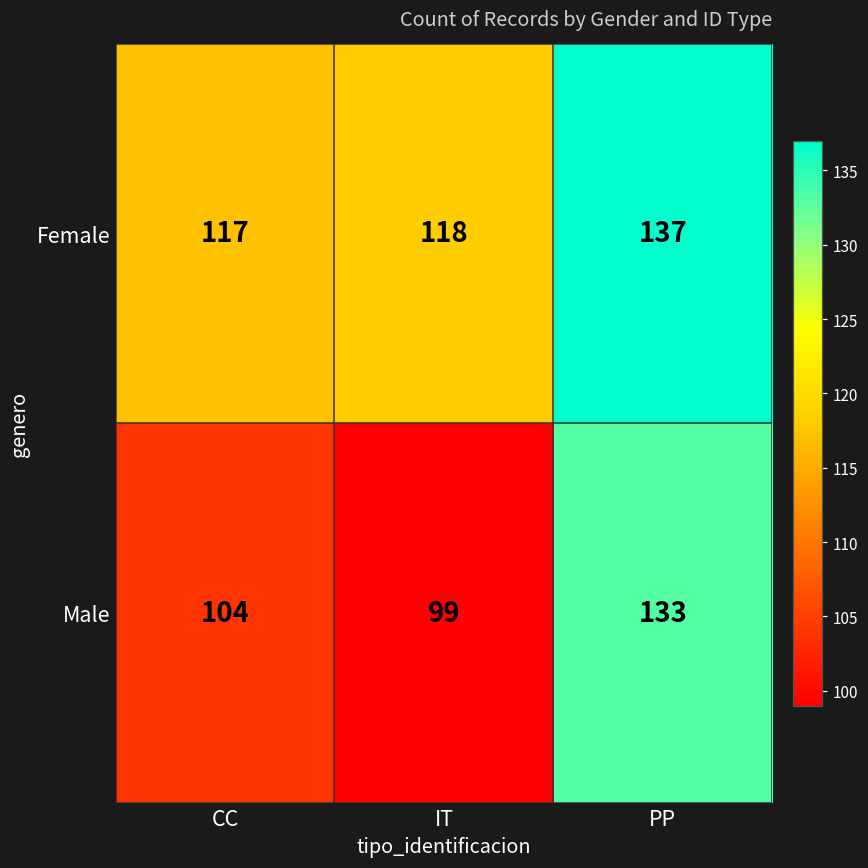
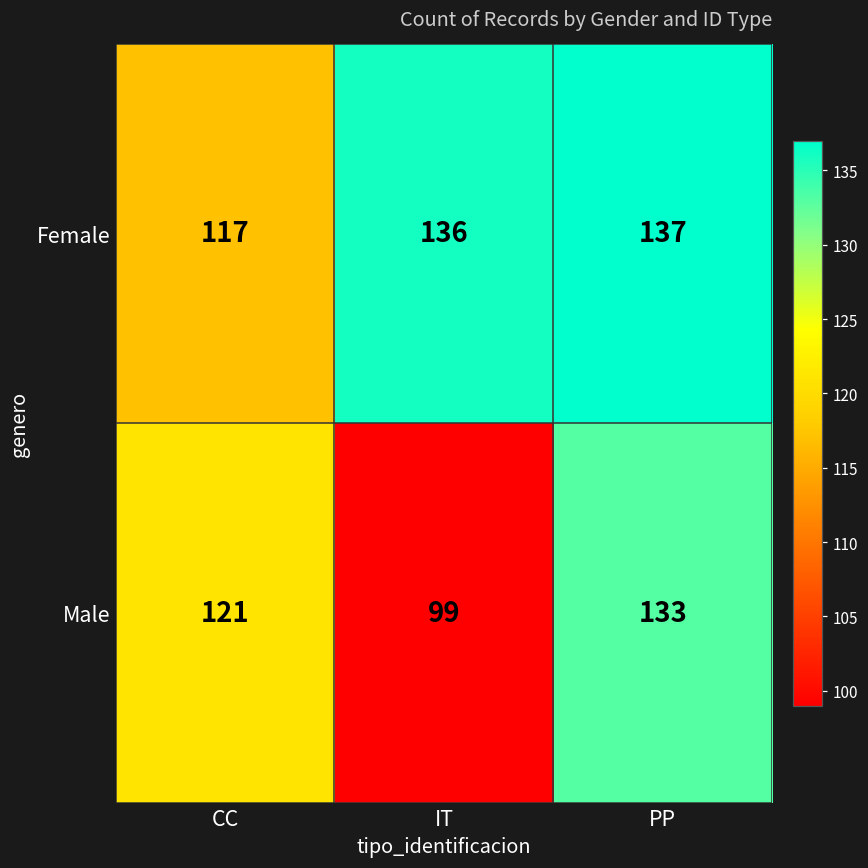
  {
    "Female": {
      "CC": 117,
-     "IT": 118,
+     "IT": 136,
      "PP": 137
    },
    "Male": {
-     "CC": 104,
+     "CC": 121,
      "IT": 99,
      "PP": 133
    }
  }
